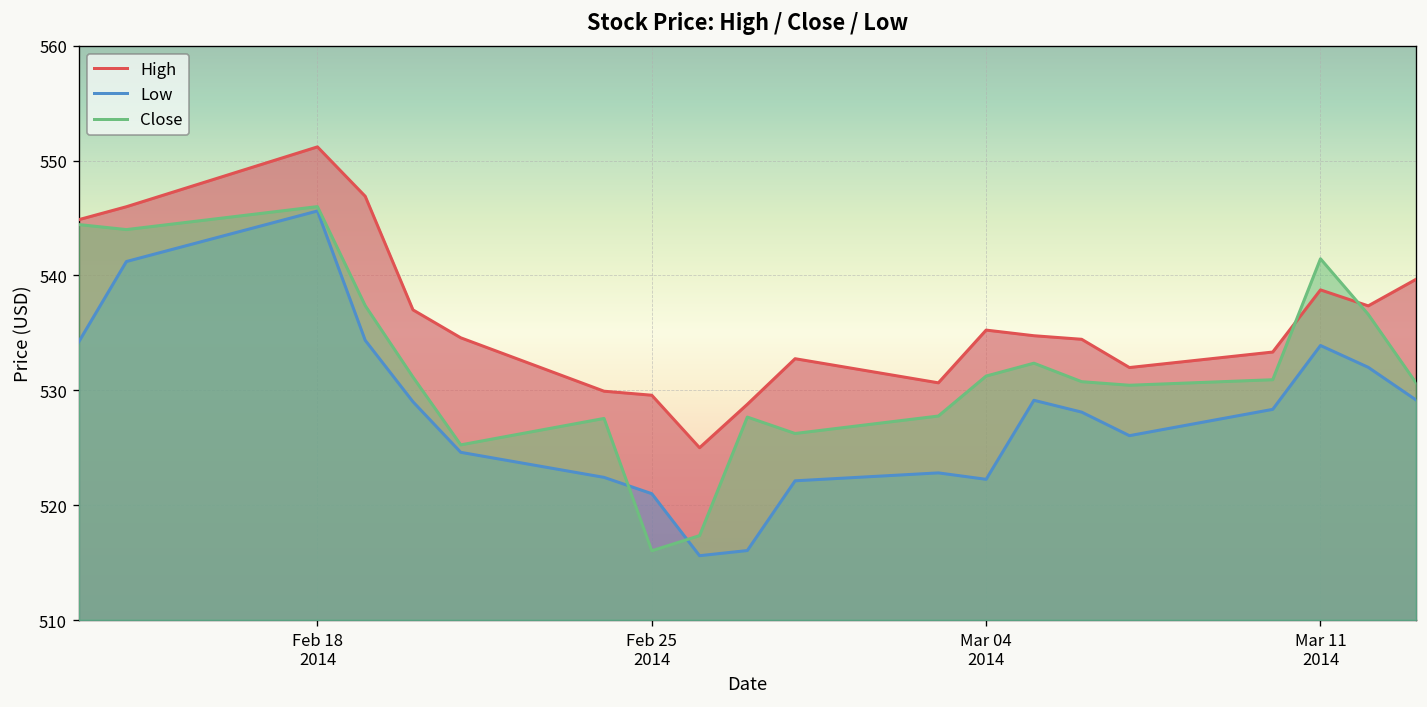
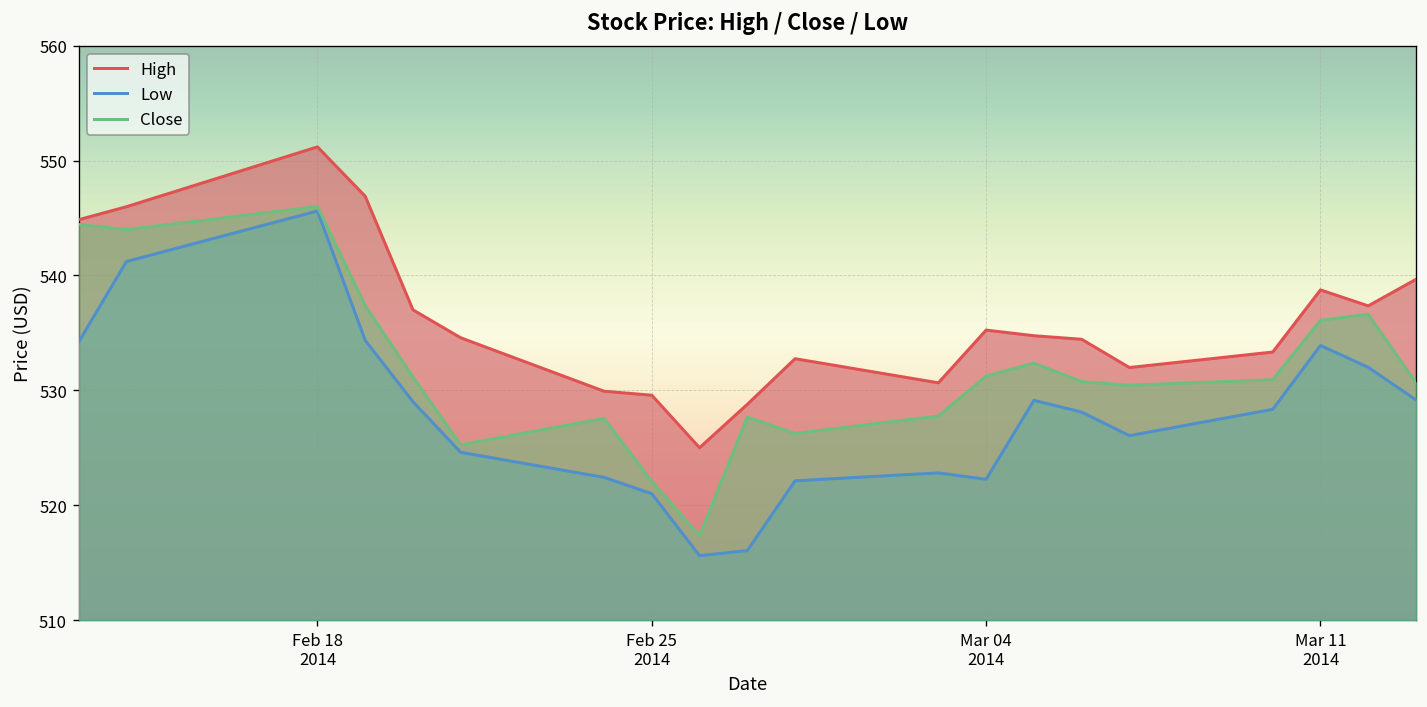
  {
    "High": {
      "Feb 18 2014": 551,
      "Feb 25 2014": 530,
      "Mar 04 2014": 535,
      "Mar 11 2014": 539
    },
    "Low": {
      "Feb 18 2014": 546,
      "Feb 25 2014": 521,
      "Mar 04 2014": 522,
      "Mar 11 2014": 534
    },
    "Close": {
      "Feb 18 2014": 546,
-     "Feb 25 2014": 516,
+     "Feb 25 2014": 522,
      "Mar 04 2014": 531,
-     "Mar 11 2014": 541
+     "Mar 11 2014": 536
    }
  }
